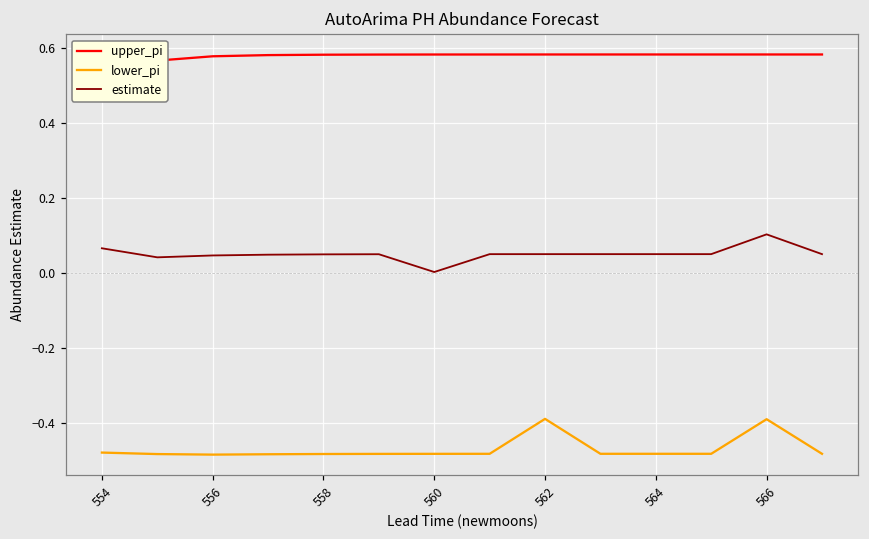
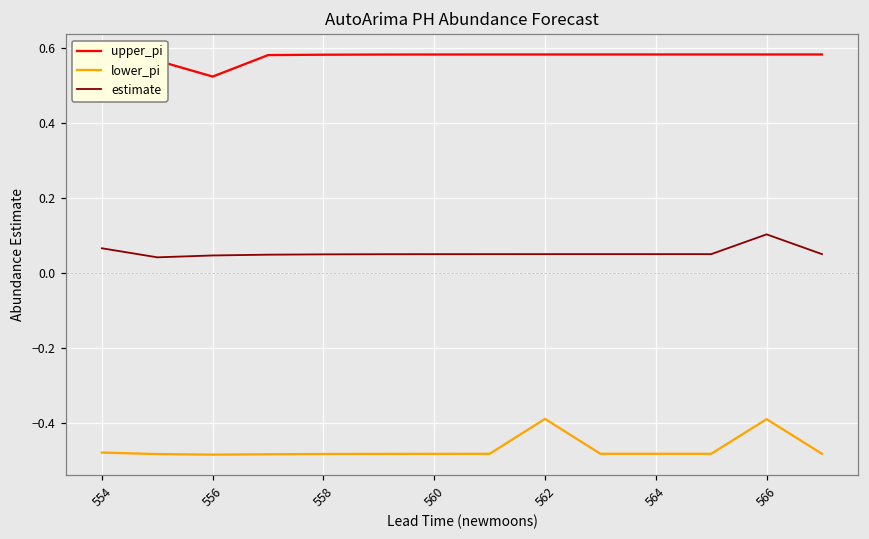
  {
    "upper_pi": {
-     "556": 0.58,
+     "556": 0.52,
      "558": 0.58,
      "560": 0.58,
      "562": 0.58,
      "564": 0.58,
      "566": 0.58
    },
    "lower_pi": {
      "554": -0.48,
      "556": -0.48,
      "558": -0.48,
      "560": -0.48,
      "562": -0.39,
      "564": -0.48,
      "566": -0.39
    },
    "estimate": {
      "554": 0.07,
      "556": 0.05,
      "558": 0.05,
-     "560": 0.00,
+     "560": 0.05,
      "562": 0.05,
      "564": 0.05,
      "566": 0.10
    }
  }
